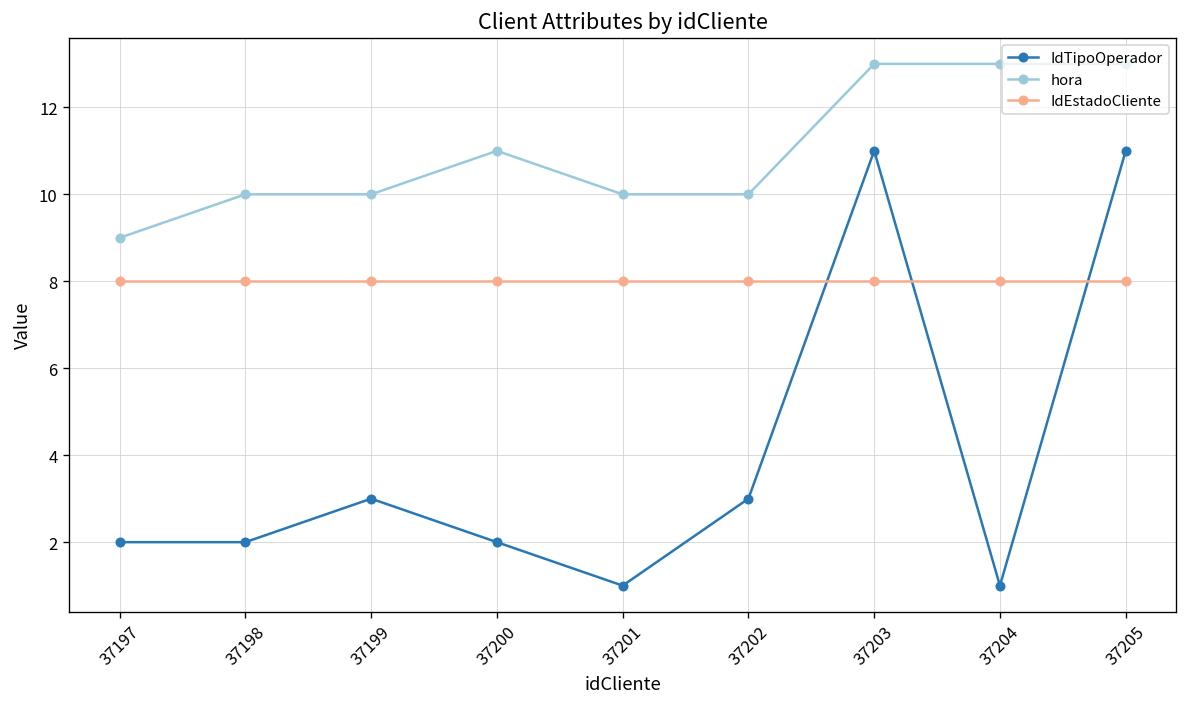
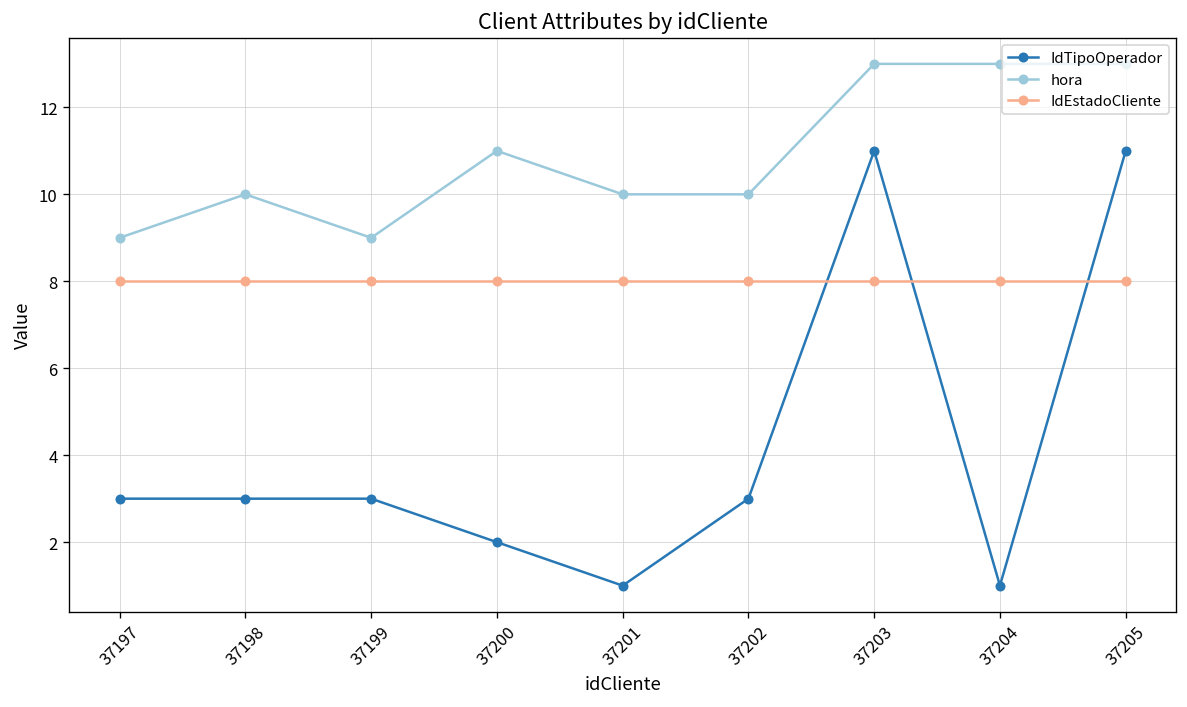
  {
    "IdTipoOperador": {
-     "37197": 2,
-     "37198": 2,
+     "37197": 3,
+     "37198": 3,
      "37199": 3,
      "37200": 2,
      "37201": 1,
      "37202": 3,
      "37203": 11,
      "37204": 1,
      "37205": 11
    },
    "hora": {
      "37197": 9,
      "37198": 10,
-     "37199": 10,
+     "37199": 9,
      "37200": 11,
      "37201": 10,
      "37202": 10,
      "37203": 13,
      "37204": 13
    },
    "IdEstadoCliente": {
      "37197": 8,
      "37198": 8,
      "37199": 8,
      "37200": 8,
      "37201": 8,
      "37202": 8,
      "37203": 8,
      "37204": 8,
      "37205": 8
    }
  }
